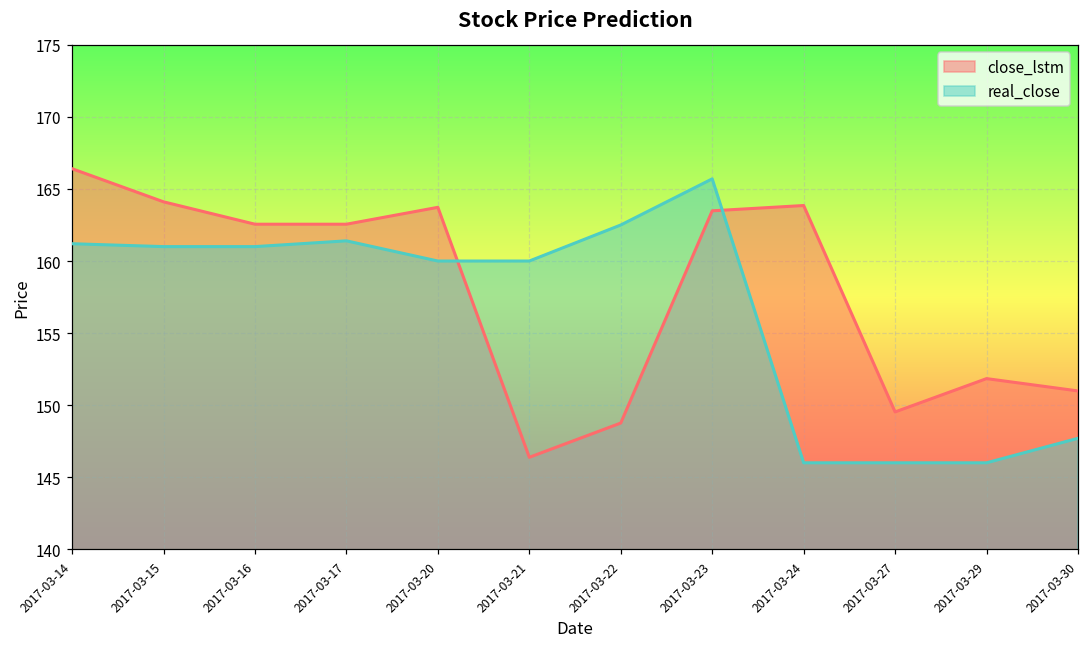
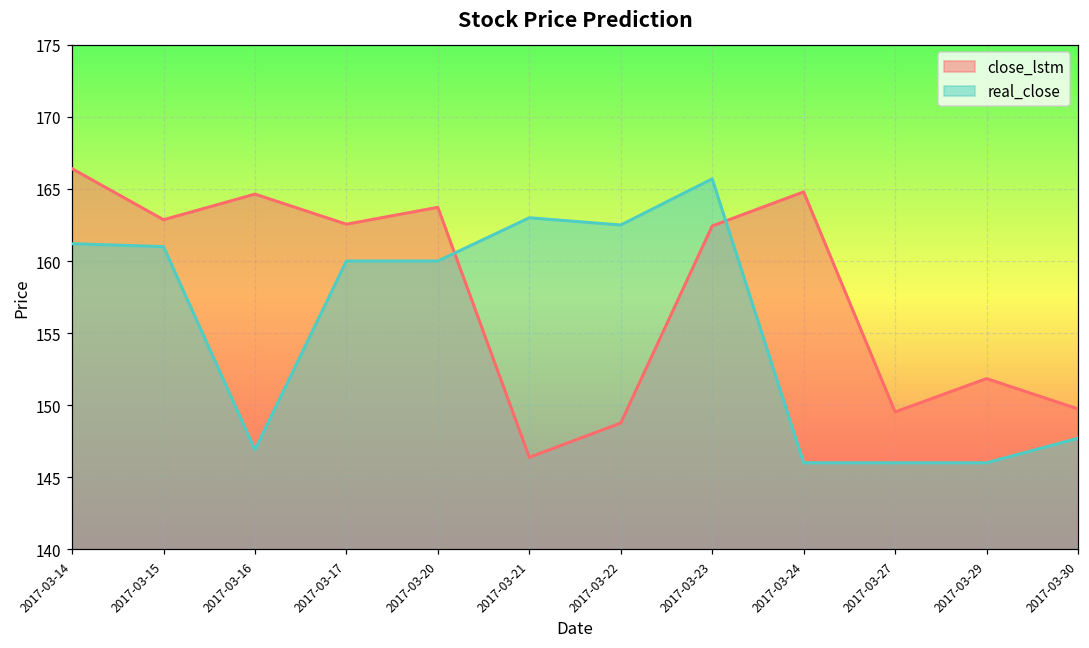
  {
    "close_lstm": {
      "2017-03-14": 166.4,
-     "2017-03-15": 164.1,
-     "2017-03-16": 162.6,
+     "2017-03-15": 162.9,
+     "2017-03-16": 164.6,
      "2017-03-17": 162.6,
      "2017-03-20": 163.7,
      "2017-03-21": 146.4,
      "2017-03-22": 148.8,
-     "2017-03-23": 163.5,
-     "2017-03-24": 163.9,
+     "2017-03-23": 162.4,
+     "2017-03-24": 164.8,
      "2017-03-27": 149.5,
      "2017-03-29": 151.8,
-     "2017-03-30": 151.0
+     "2017-03-30": 149.7
    },
    "real_close": {
      "2017-03-14": 161.2,
      "2017-03-15": 161.0,
-     "2017-03-16": 161.0,
-     "2017-03-17": 161.4,
+     "2017-03-16": 146.9,
+     "2017-03-17": 160.0,
      "2017-03-20": 160.0,
-     "2017-03-21": 160,
+     "2017-03-21": 163,
      "2017-03-22": 162.5,
      "2017-03-23": 165.7,
      "2017-03-24": 146.0,
      "2017-03-27": 146.0,
      "2017-03-29": 146.0,
      "2017-03-30": 147.7
    }
  }
